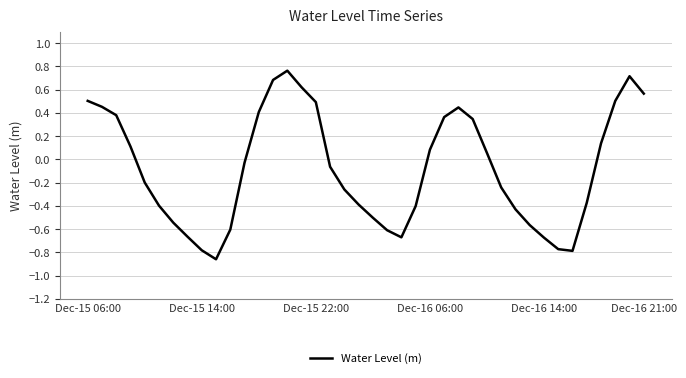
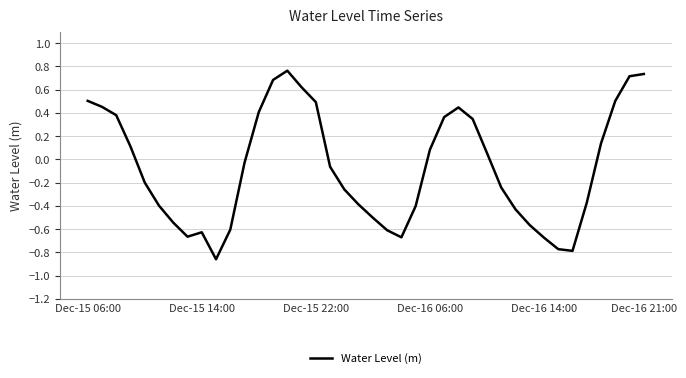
  {
    "Dec-15 06:00": 0.50,
-   "Dec-15 14:00": -0.78,
+   "Dec-15 14:00": -0.63,
    "Dec-15 22:00": 0.49,
    "Dec-16 06:00": 0.08,
    "Dec-16 14:00": -0.67,
-   "Dec-16 21:00": 0.57
+   "Dec-16 21:00": 0.73
  }
